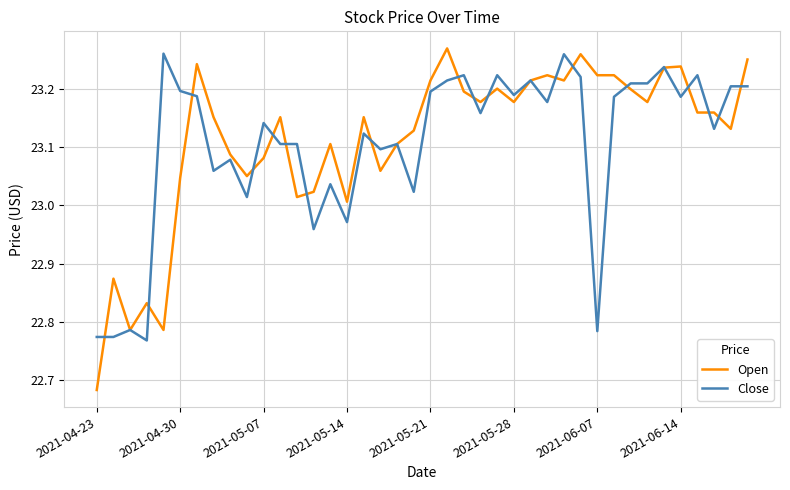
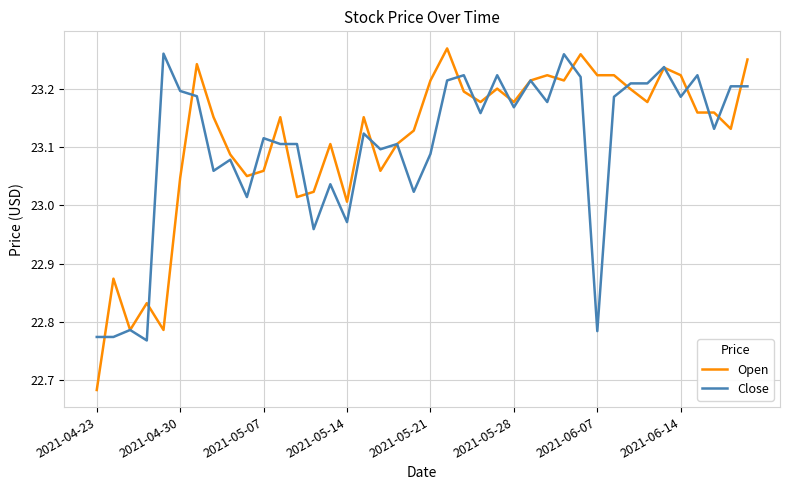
  {
    "Open": {
      "2021-04-23": 22.68,
      "2021-04-30": 23.05,
-     "2021-05-07": 23.08,
+     "2021-05-07": 23.06,
      "2021-05-14": 23.01,
      "2021-05-21": 23.21,
      "2021-05-28": 23.18,
      "2021-06-07": 23.22,
-     "2021-06-14": 23.24
+     "2021-06-14": 23.22
    },
    "Close": {
      "2021-04-23": 22.77,
      "2021-04-30": 23.20,
-     "2021-05-07": 23.14,
+     "2021-05-07": 23.12,
      "2021-05-14": 22.97,
-     "2021-05-21": 23.20,
-     "2021-05-28": 23.19,
+     "2021-05-21": 23.09,
+     "2021-05-28": 23.17,
      "2021-06-07": 22.78,
      "2021-06-14": 23.19
    }
  }
